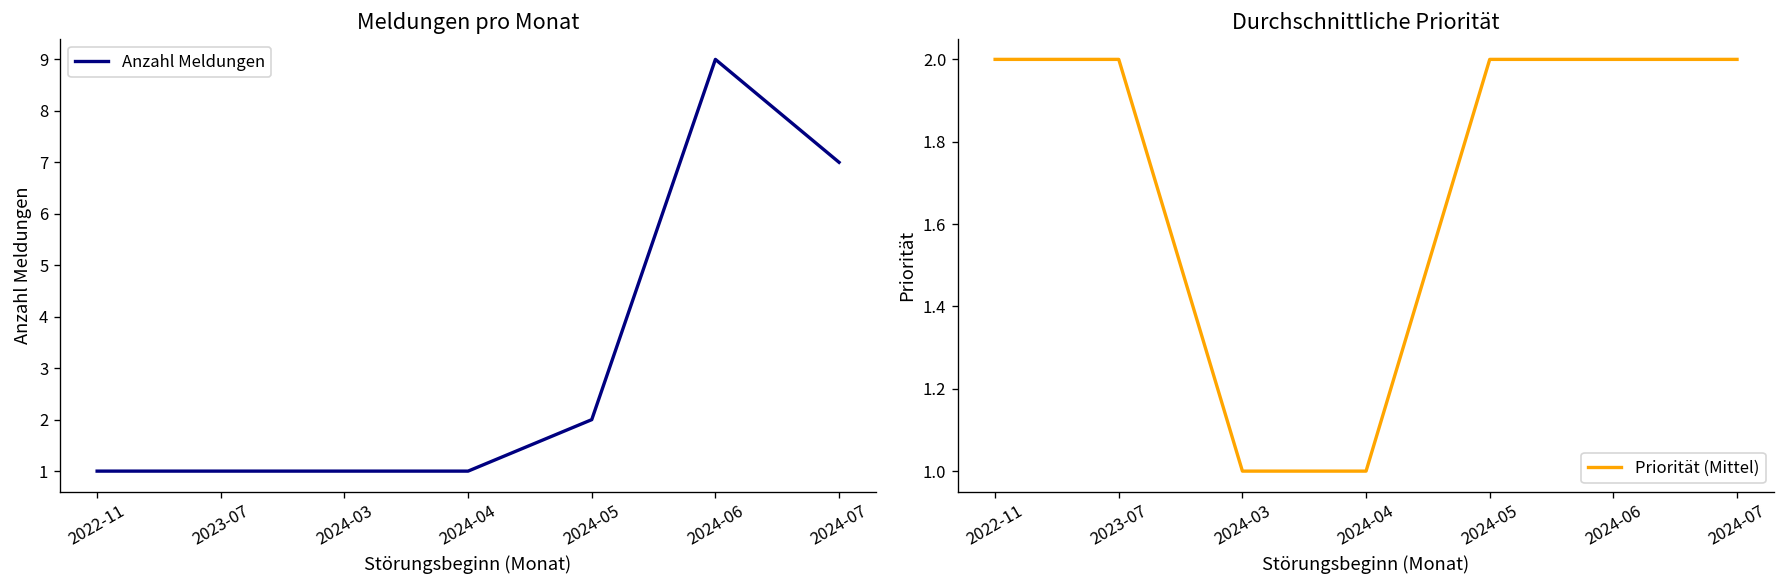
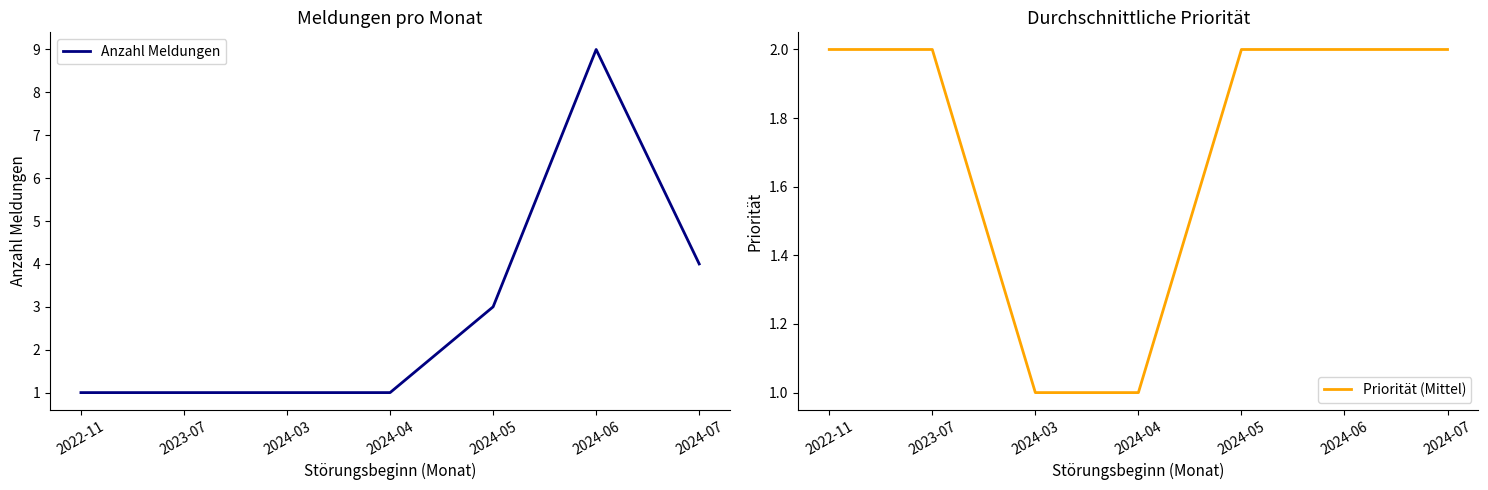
  {
    "Meldungen pro Monat": {
      "2022-11": 1,
      "2023-07": 1,
      "2024-03": 1,
      "2024-04": 1,
-     "2024-05": 2,
+     "2024-05": 3,
      "2024-06": 9,
-     "2024-07": 7
+     "2024-07": 4
    },
    "Durchschnittliche Priorität": {
      "2022-11": 2.00,
      "2023-07": 2.00,
      "2024-03": 1.00,
      "2024-04": 1.00,
      "2024-05": 2.00,
      "2024-06": 2.00,
      "2024-07": 2.00
    }
  }
